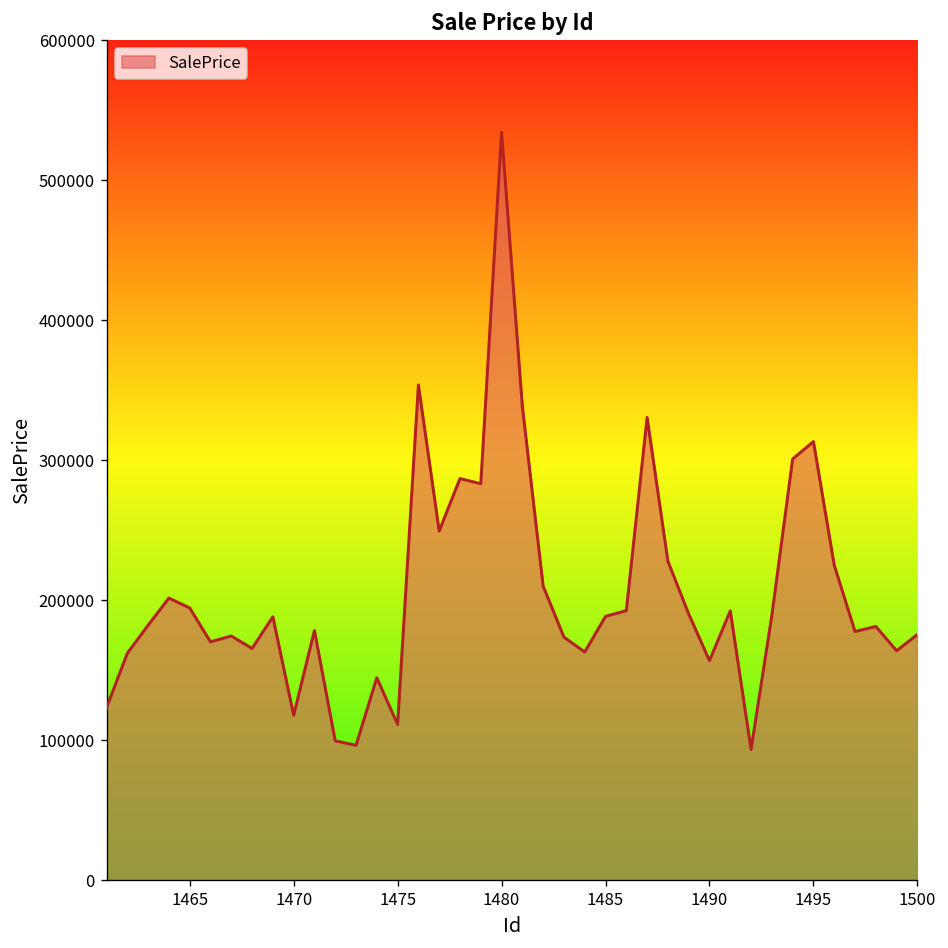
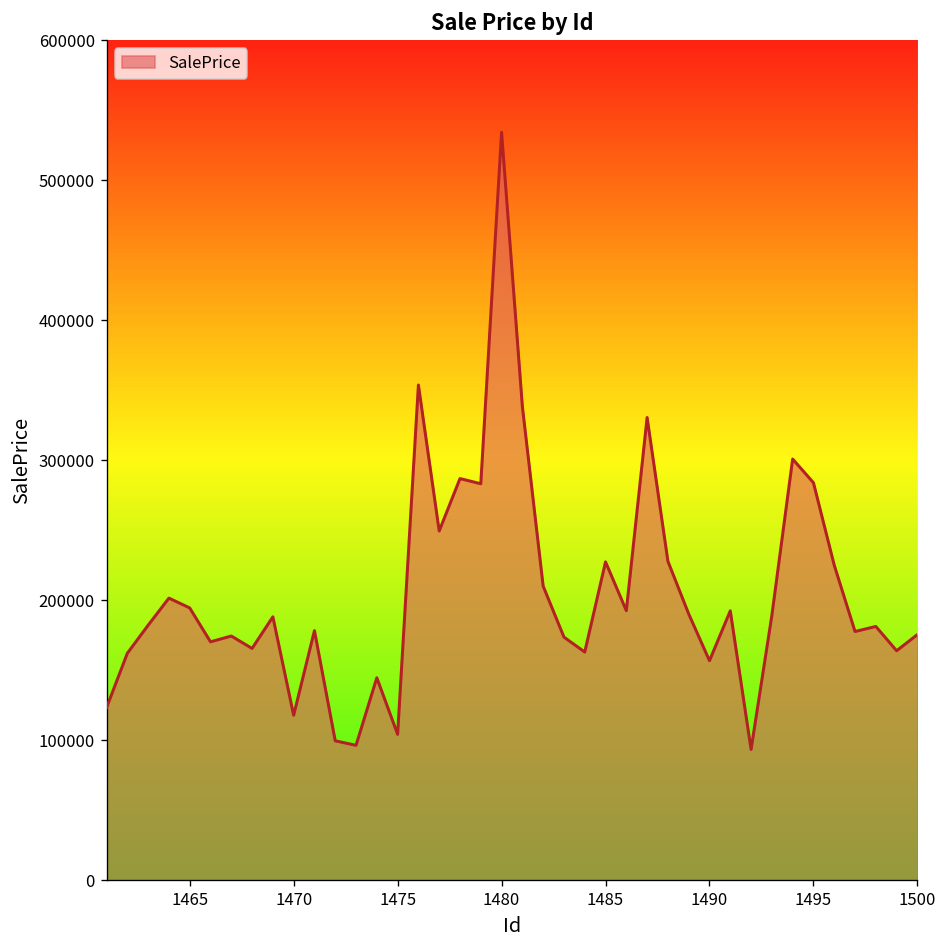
  {
    "1465": 195000,
    "1470": 118000,
-   "1475": 111000,
+   "1475": 104000,
    "1480": 534000,
-   "1485": 189000,
+   "1485": 227000,
    "1490": 157000,
-   "1495": 313000,
+   "1495": 284000,
    "1500": 176000
  }
